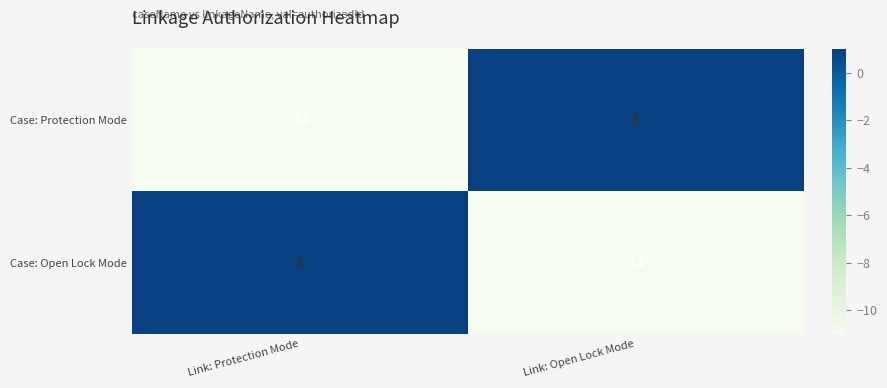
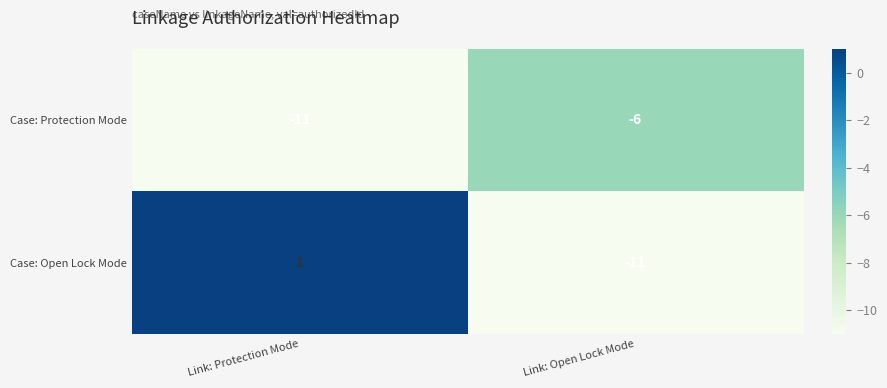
  {
    "Case: Protection Mode": {
-     "Link: Open Lock Mode": 1
+     "Link: Open Lock Mode": -6
    },
    "Case: Open Lock Mode": {
      "Link: Protection Mode": 1
    }
  }
